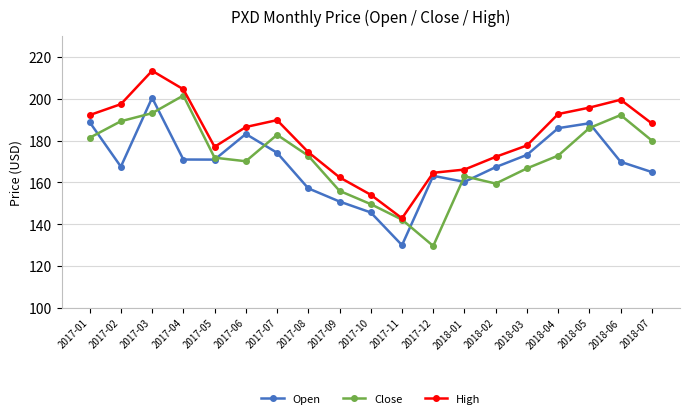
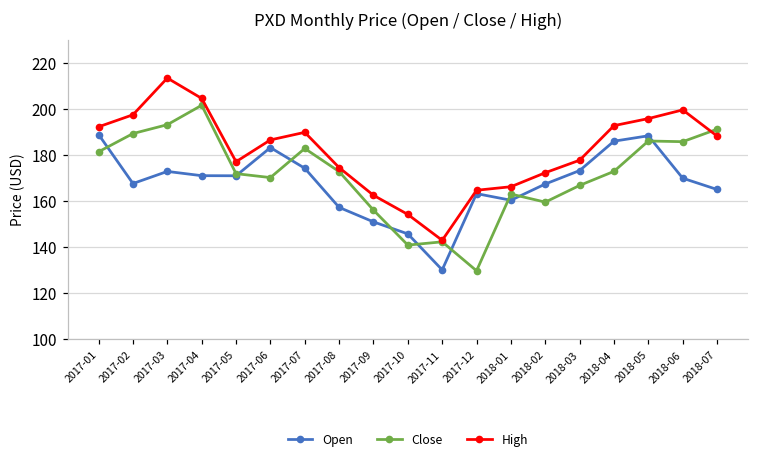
  {
    "Open": {
      "2017-01": 189,
      "2017-02": 167,
-     "2017-03": 200,
+     "2017-03": 173,
      "2017-04": 171,
      "2017-06": 183,
      "2017-07": 174,
      "2017-08": 157,
      "2017-09": 151,
      "2017-10": 146,
      "2017-11": 130,
      "2017-12": 163,
      "2018-01": 160,
      "2018-02": 167,
      "2018-03": 173,
      "2018-04": 186,
      "2018-05": 188,
      "2018-06": 170,
      "2018-07": 165
    },
    "Close": {
      "2017-01": 181,
      "2017-02": 189,
      "2017-03": 193,
      "2017-04": 202,
      "2017-06": 170,
      "2017-07": 183,
      "2017-08": 173,
      "2017-09": 156,
-     "2017-10": 150,
+     "2017-10": 141,
      "2017-12": 129,
      "2018-01": 163,
      "2018-02": 159,
      "2018-03": 167,
      "2018-04": 173,
      "2018-05": 186,
-     "2018-06": 192,
-     "2018-07": 180
+     "2018-06": 186,
+     "2018-07": 191
    },
    "High": {
      "2017-01": 192,
      "2017-02": 197,
      "2017-03": 213,
      "2017-04": 205,
      "2017-05": 177,
      "2017-06": 186,
      "2017-07": 190,
      "2017-08": 174,
      "2017-09": 162,
      "2017-10": 154,
      "2017-12": 165,
      "2018-01": 166,
      "2018-02": 172,
      "2018-03": 178,
      "2018-04": 193,
      "2018-05": 196,
      "2018-06": 200,
      "2018-07": 188
    }
  }
